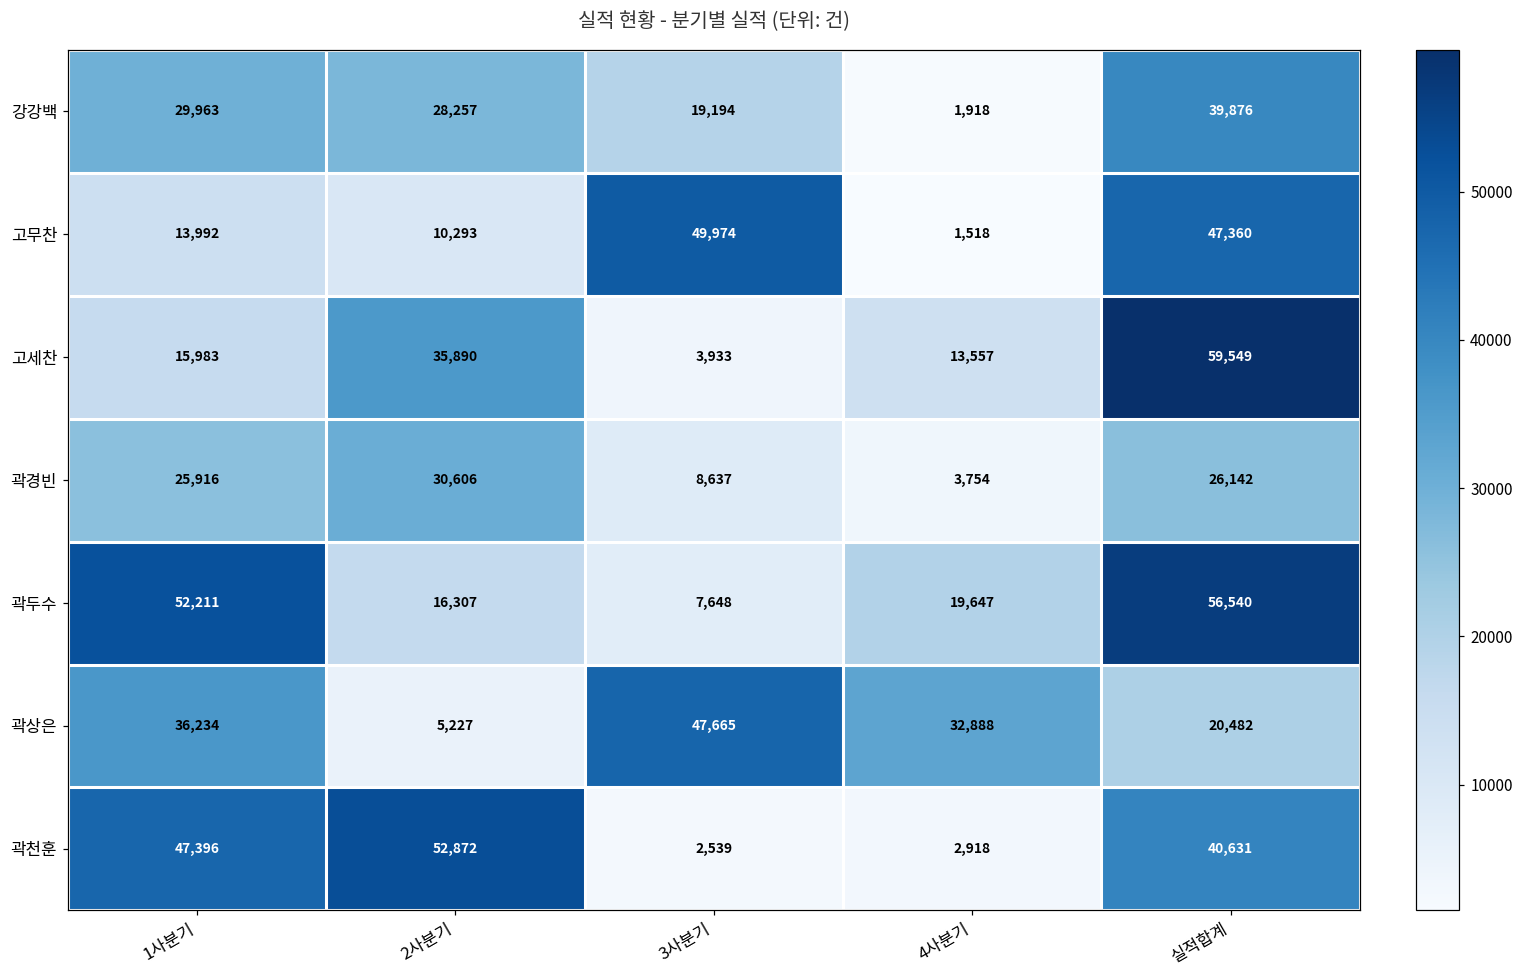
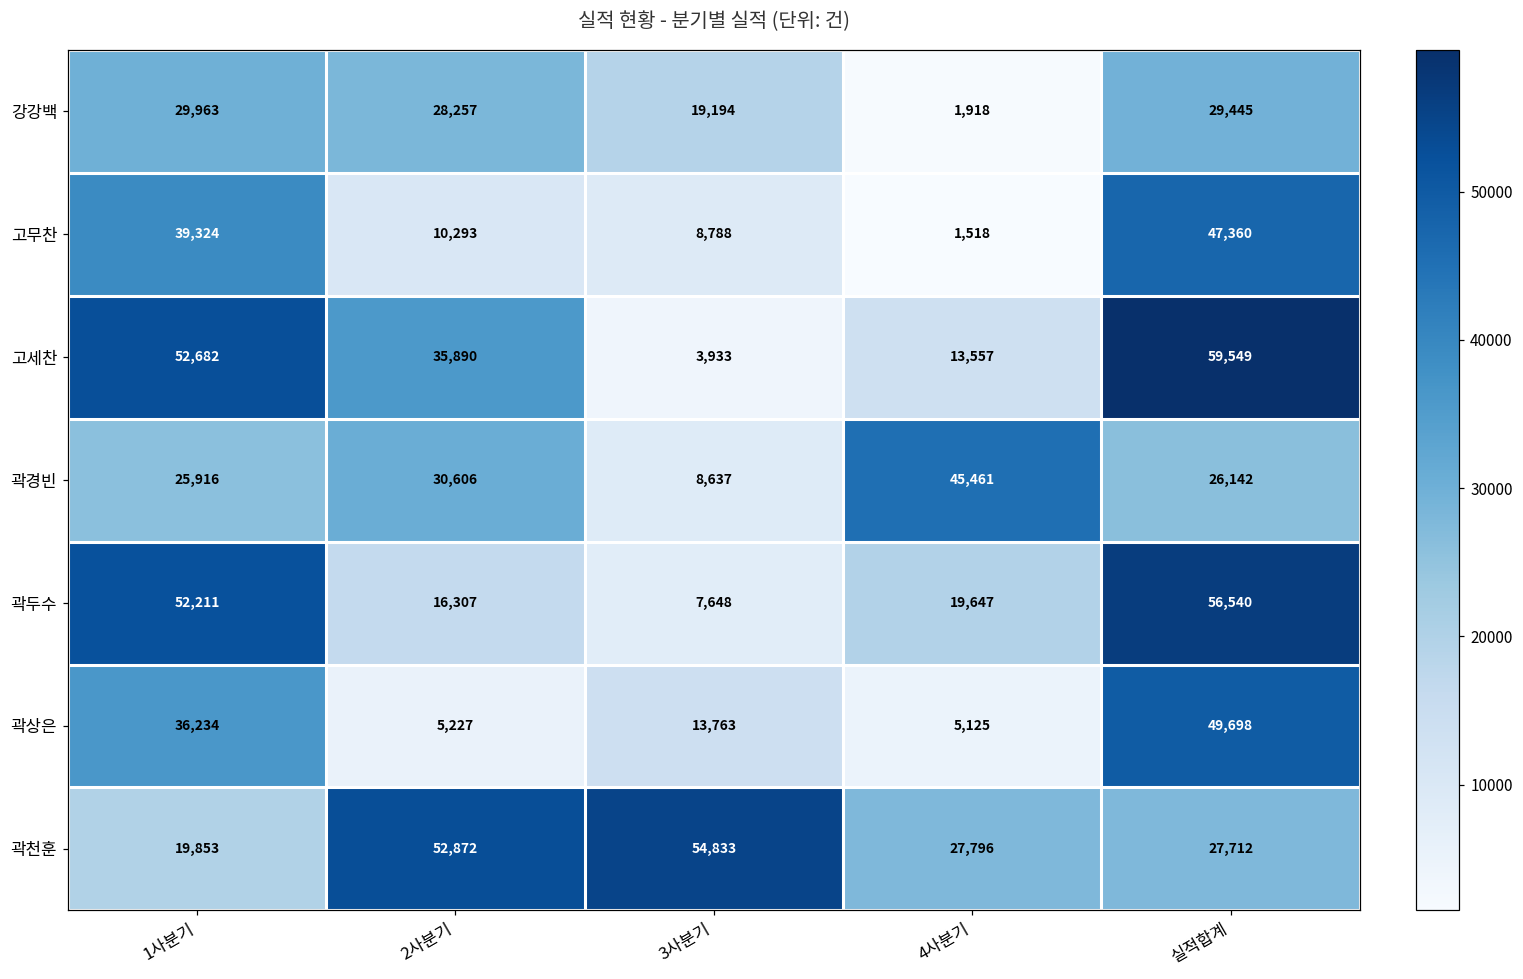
  {
    "강강백": {
      "1사분기": "29,963",
      "2사분기": "28,257",
      "3사분기": "19,194",
      "4사분기": "1,918",
-     "실적합계": "39,876"
+     "실적합계": "29,445"
    },
    "고무찬": {
-     "1사분기": "13,992",
+     "1사분기": "39,324",
      "2사분기": "10,293",
-     "3사분기": "49,974",
+     "3사분기": "8,788",
      "4사분기": "1,518",
      "실적합계": "47,360"
    },
    "고세찬": {
-     "1사분기": "15,983",
+     "1사분기": "52,682",
      "2사분기": "35,890",
      "3사분기": "3,933",
      "4사분기": "13,557",
      "실적합계": "59,549"
    },
    "곽경빈": {
      "1사분기": "25,916",
      "2사분기": "30,606",
      "3사분기": "8,637",
-     "4사분기": "3,754",
+     "4사분기": "45,461",
      "실적합계": "26,142"
    },
    "곽두수": {
      "1사분기": "52,211",
      "2사분기": "16,307",
      "3사분기": "7,648",
      "4사분기": "19,647",
      "실적합계": "56,540"
    },
    "곽상은": {
      "1사분기": "36,234",
      "2사분기": "5,227",
-     "3사분기": "47,665",
-     "4사분기": "32,888",
-     "실적합계": "20,482"
+     "3사분기": "13,763",
+     "4사분기": "5,125",
+     "실적합계": "49,698"
    },
    "곽천훈": {
-     "1사분기": "47,396",
+     "1사분기": "19,853",
      "2사분기": "52,872",
-     "3사분기": "2,539",
-     "4사분기": "2,918",
-     "실적합계": "40,631"
+     "3사분기": "54,833",
+     "4사분기": "27,796",
+     "실적합계": "27,712"
    }
  }
